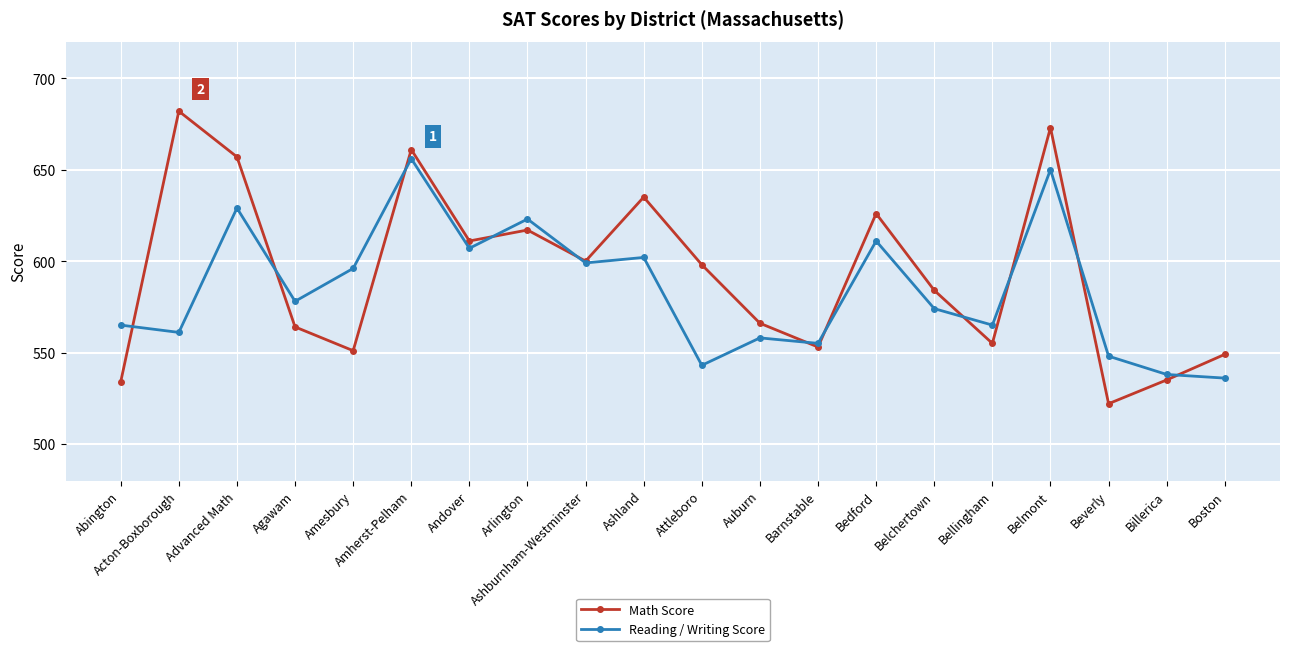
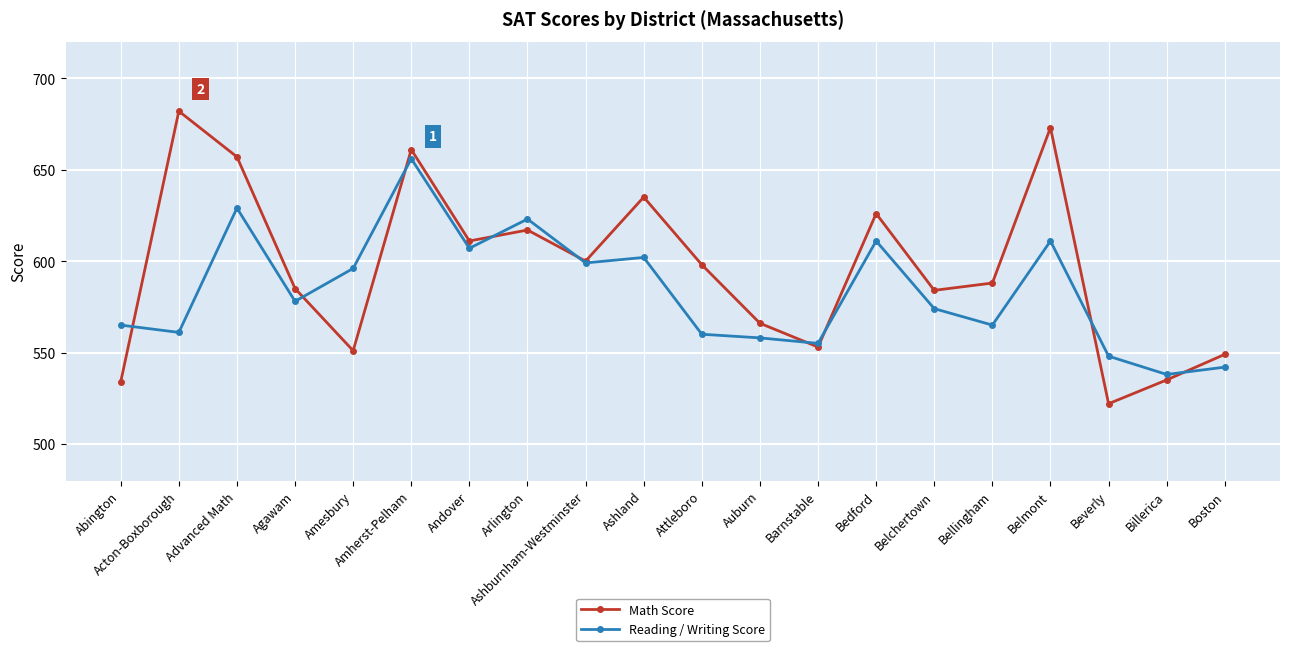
  {
    "Math Score": {
      "Abington": 534,
      "Advanced Math": 657,
-     "Agawam": 564,
+     "Agawam": 585,
      "Amesbury": 551,
      "Andover": 611,
      "Arlington": 617,
      "Ashland": 635,
      "Attleboro": 598,
      "Auburn": 566,
      "Barnstable": 553,
      "Bedford": 626,
      "Belchertown": 584,
-     "Bellingham": 555,
+     "Bellingham": 588,
      "Belmont": 673,
      "Beverly": 522,
      "Billerica": 535,
      "Boston": 549
    },
    "Reading / Writing Score": {
      "Abington": 565,
      "Acton-Boxborough": 561,
      "Advanced Math": 629,
      "Agawam": 578,
      "Amesbury": 596,
      "Amherst-Pelham": 656,
      "Andover": 607,
      "Arlington": 623,
      "Ashland": 602,
-     "Attleboro": 543,
+     "Attleboro": 560,
      "Auburn": 558,
      "Barnstable": 555,
      "Bedford": 611,
      "Belchertown": 574,
      "Bellingham": 565,
-     "Belmont": 650,
+     "Belmont": 611,
      "Beverly": 548,
      "Billerica": 538,
-     "Boston": 536
+     "Boston": 542
    }
  }
